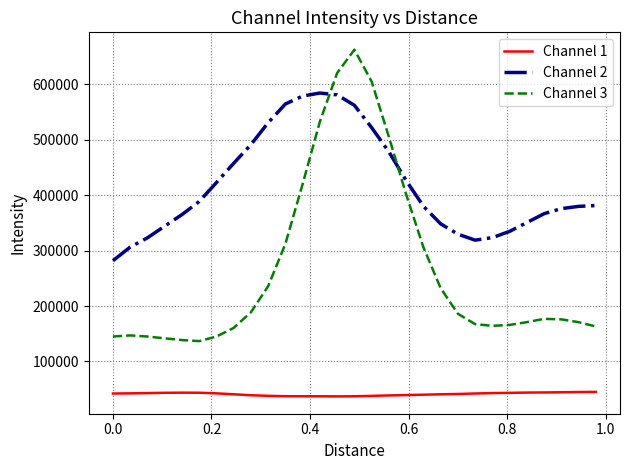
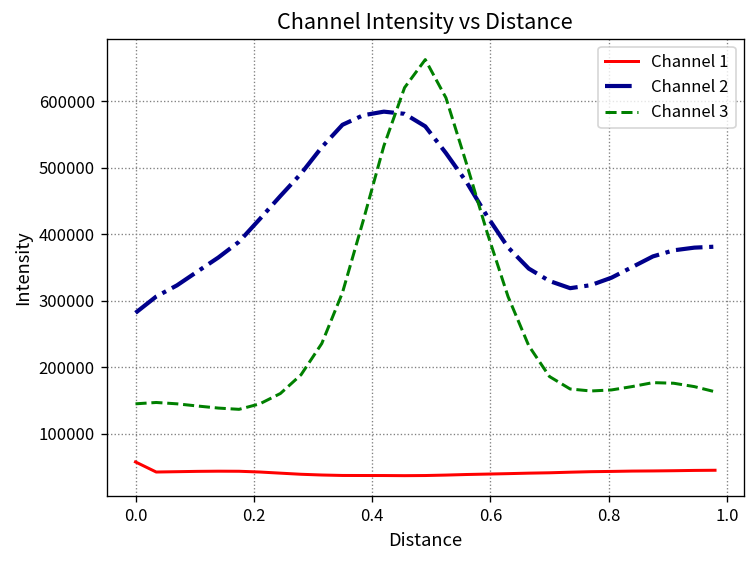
  {
    "Channel 1": {
-     "0.0": 40000
+     "0.0": 60000
    },
    "Channel 2": {
      "0.0": 280000
    },
    "Channel 3": {
      "0.0": 150000
    }
  }
